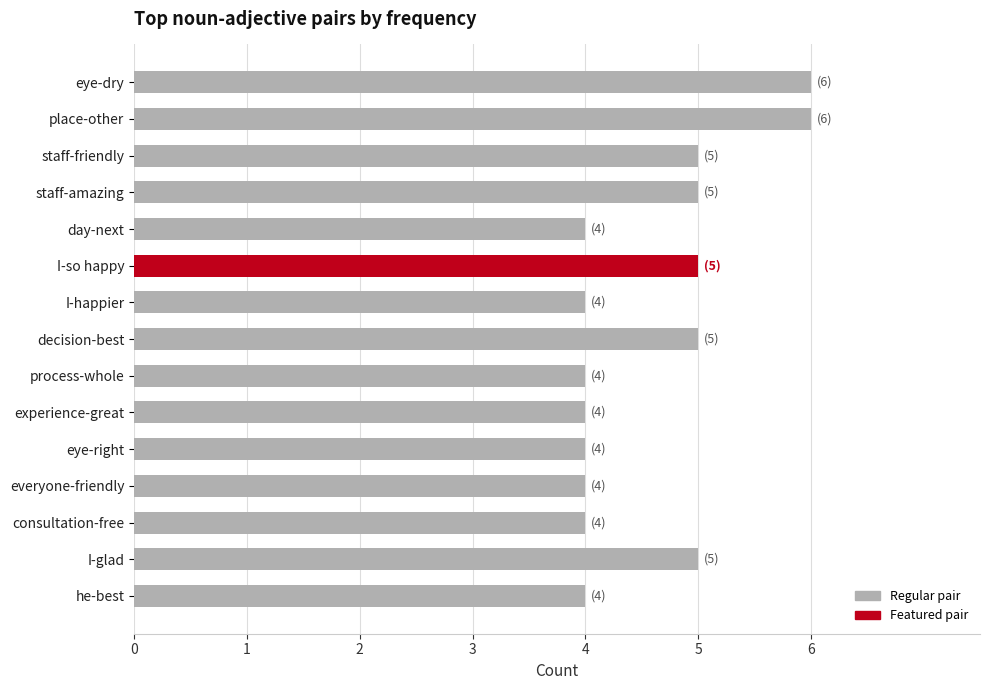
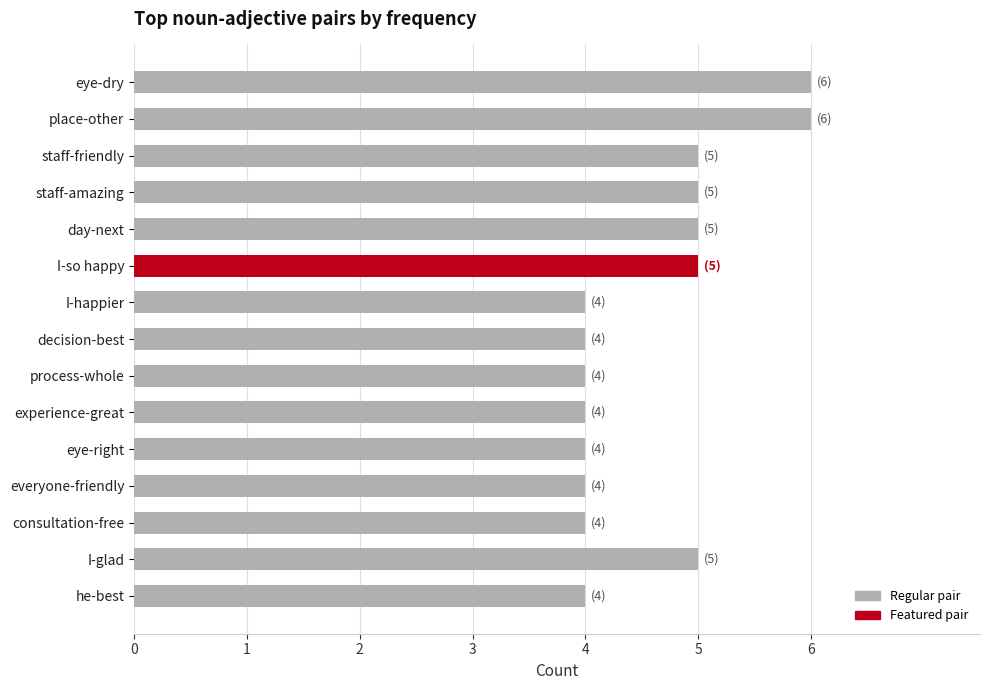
  {
    "Regular pair": {
      "eye-dry": "(6)",
      "place-other": "(6)",
      "staff-friendly": "(5)",
      "staff-amazing": "(5)",
-     "day-next": "(4)",
+     "day-next": "(5)",
      "I-happier": "(4)",
-     "decision-best": "(5)",
+     "decision-best": "(4)",
      "process-whole": "(4)",
      "experience-great": "(4)",
      "eye-right": "(4)",
      "everyone-friendly": "(4)",
      "consultation-free": "(4)",
      "I-glad": "(5)",
      "he-best": "(4)"
    },
    "Featured pair": {
      "I-so happy": "(5)"
    }
  }
